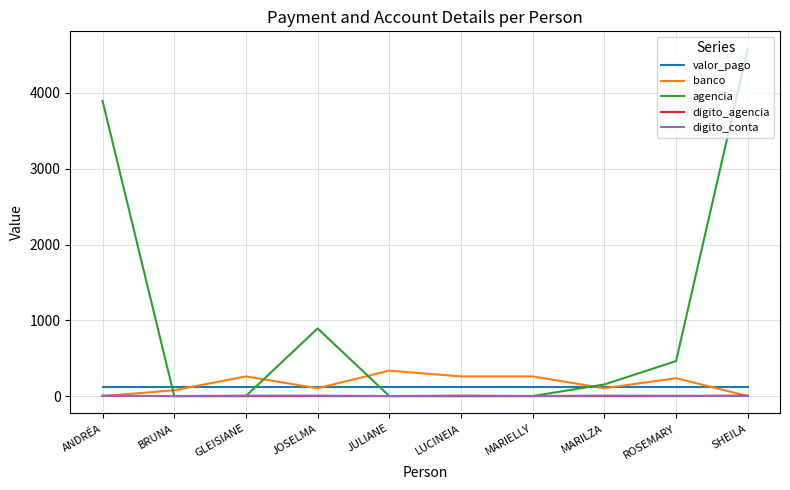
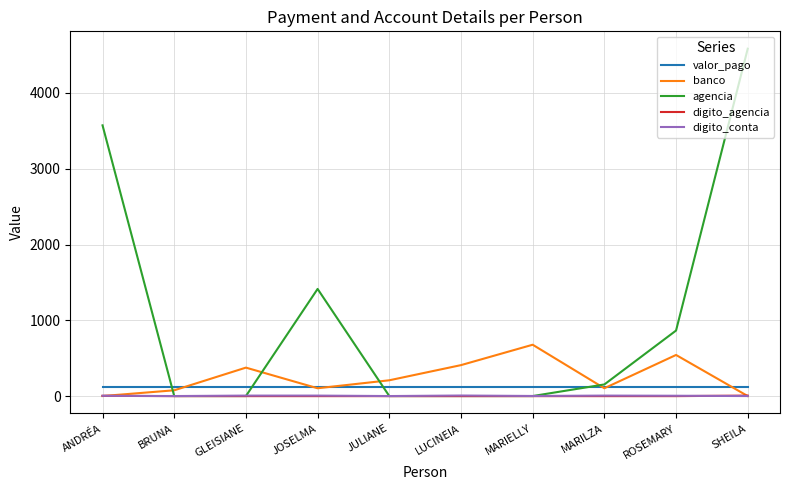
  {
    "valor_pago": {
      "ANDRÉA": 100,
      "BRUNA": 100,
      "GLEISIANE": 100,
      "JULIANE": 100,
      "LUCINEIA": 100,
      "MARIELLY": 100,
      "ROSEMARY": 100,
      "SHEILA": 100
    },
    "banco": {
      "BRUNA": 100,
-     "GLEISIANE": 300,
-     "JULIANE": 300,
-     "LUCINEIA": 300,
-     "MARIELLY": 300,
-     "ROSEMARY": 200
+     "GLEISIANE": 400,
+     "JULIANE": 200,
+     "LUCINEIA": 400,
+     "MARIELLY": 700,
+     "ROSEMARY": 500
    },
    "agencia": {
-     "ANDRÉA": 3900,
-     "JOSELMA": 900,
-     "ROSEMARY": 500
+     "ANDRÉA": 3600,
+     "JOSELMA": 1400,
+     "ROSEMARY": 900
    },
    "digito_conta": {
      "JOSELMA": 0,
      "MARILZA": 0,
      "ROSEMARY": 0
    }
  }
